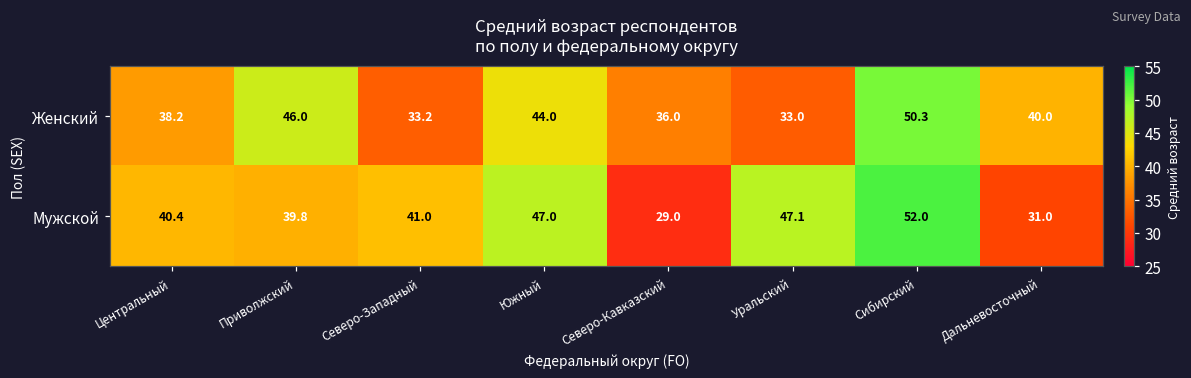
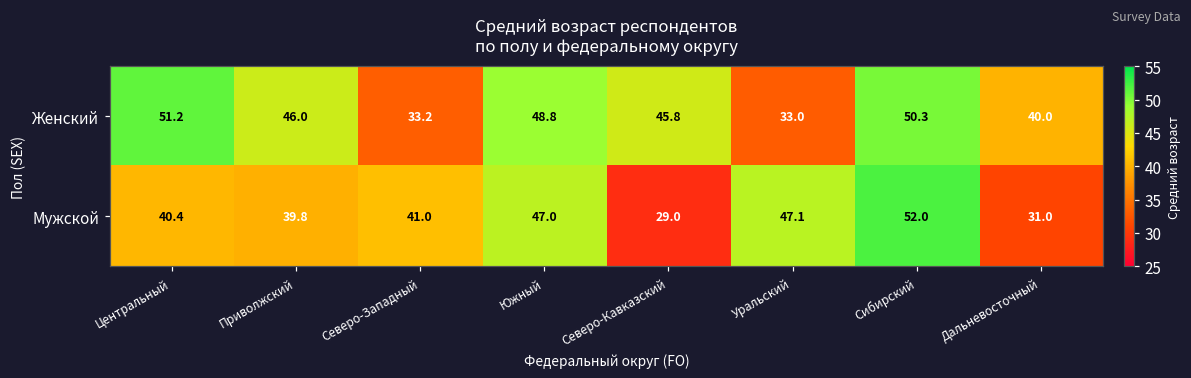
  {
    "Женский": {
-     "Центральный": 38.2,
+     "Центральный": 51.2,
      "Приволжский": 46.0,
      "Северо-Западный": 33.2,
-     "Южный": 44.0,
-     "Северо-Кавказский": 36.0,
+     "Южный": 48.8,
+     "Северо-Кавказский": 45.8,
      "Уральский": 33.0,
      "Сибирский": 50.3,
      "Дальневосточный": 40.0
    },
    "Мужской": {
      "Центральный": 40.4,
      "Приволжский": 39.8,
      "Северо-Западный": 41.0,
      "Южный": 47.0,
      "Северо-Кавказский": 29.0,
      "Уральский": 47.1,
      "Сибирский": 52.0,
      "Дальневосточный": 31.0
    }
  }
